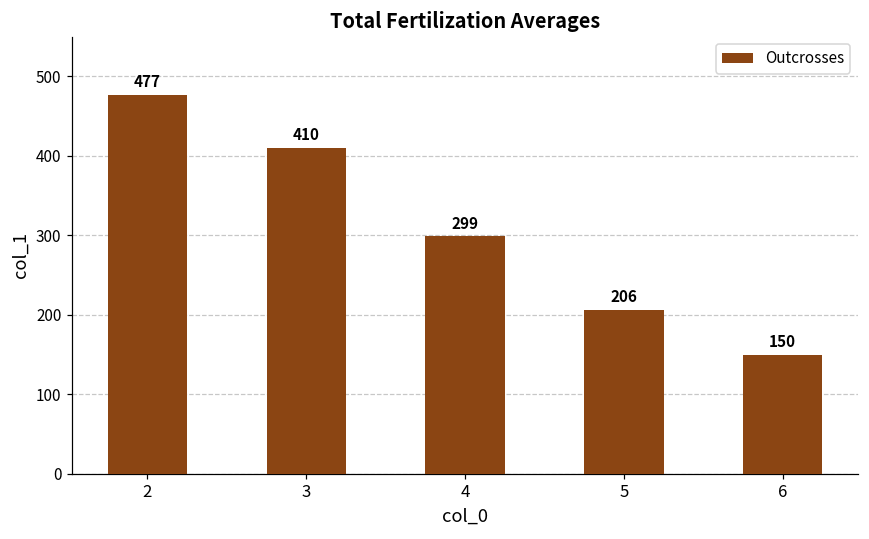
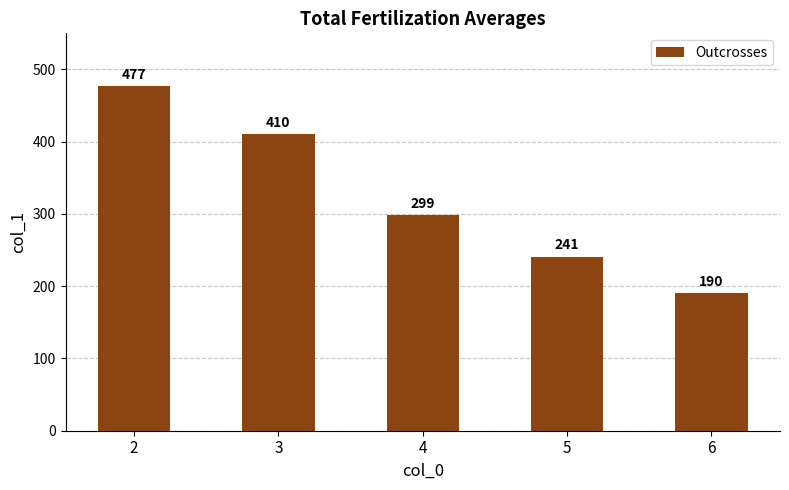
  {
    "2": 477,
    "3": 410,
    "4": 299,
-   "5": 206,
-   "6": 150
+   "5": 241,
+   "6": 190
  }
